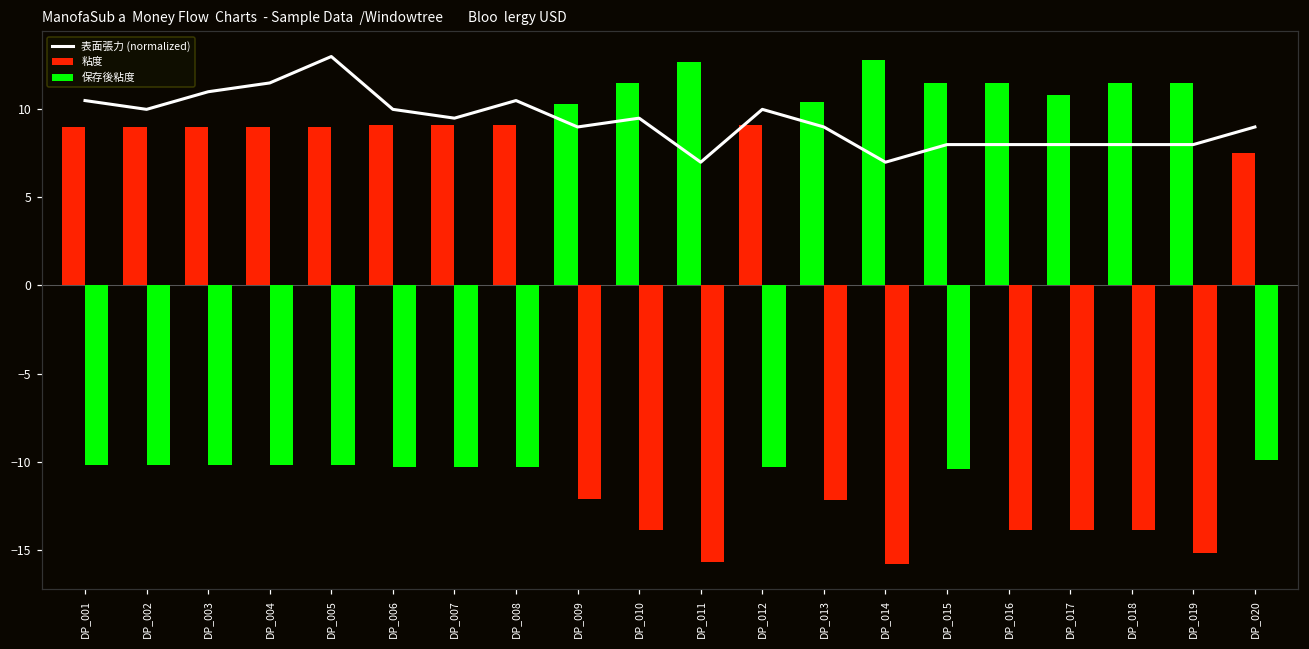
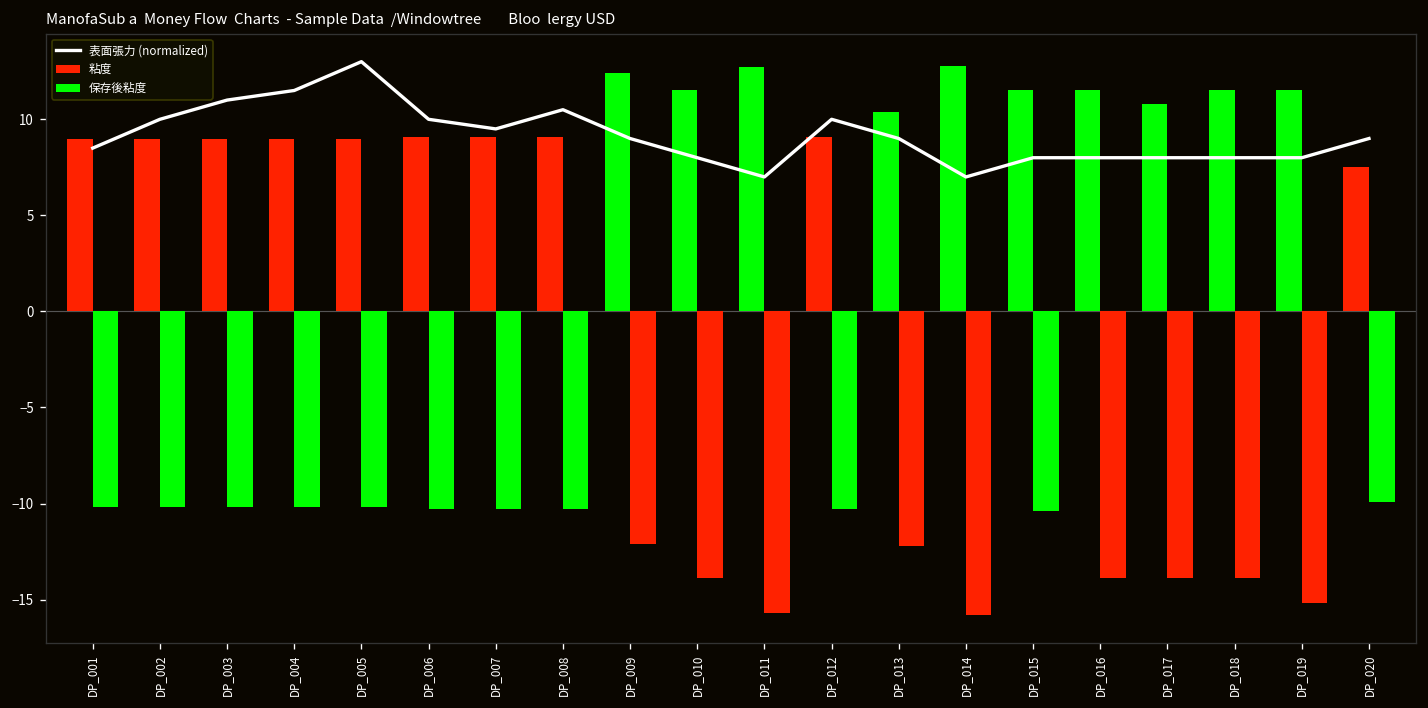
  {
    "粘度": {
      "DP_001": 9.0,
      "DP_002": 9.0,
      "DP_003": 9.0,
      "DP_004": 9.0,
      "DP_005": 9.0,
      "DP_006": 9.1,
      "DP_007": 9.1,
      "DP_008": 9.1,
-     "DP_009": 10.3,
+     "DP_009": 12.4,
      "DP_010": 11.5,
      "DP_011": 12.7,
      "DP_012": 9.1,
      "DP_013": 10.4,
      "DP_014": 12.8,
      "DP_015": 11.5,
      "DP_016": 11.5,
      "DP_017": 10.8,
      "DP_018": 11.5,
      "DP_019": 11.5,
      "DP_020": 7.5
    },
    "表面張力 (normalized)": {
-     "DP_001": 10.5,
+     "DP_001": 8.5,
      "DP_002": 10.0,
      "DP_003": 11.0,
      "DP_004": 11.5,
      "DP_005": 13.0,
      "DP_006": 10.0,
      "DP_007": 9.5,
      "DP_008": 10.5,
      "DP_009": 9.0,
-     "DP_010": 9.5,
+     "DP_010": 8.0,
      "DP_011": 7.0,
      "DP_012": 10.0,
      "DP_013": 9.0,
      "DP_014": 7.0,
      "DP_015": 8.0,
      "DP_016": 8.0,
      "DP_017": 8.0,
      "DP_018": 8.0,
      "DP_019": 8.0,
      "DP_020": 9.0
    },
    "保存後粘度": {
      "DP_001": -10.2,
      "DP_002": -10.2,
      "DP_003": -10.2,
      "DP_004": -10.2,
      "DP_005": -10.2,
      "DP_006": -10.3,
      "DP_007": -10.3,
      "DP_008": -10.3,
      "DP_009": -12.1,
      "DP_010": -13.9,
      "DP_011": -15.7,
      "DP_012": -10.3,
      "DP_013": -12.2,
      "DP_014": -15.8,
      "DP_015": -10.4,
      "DP_016": -13.9,
      "DP_017": -13.9,
      "DP_018": -13.9,
      "DP_019": -15.2,
      "DP_020": -9.9
    }
  }
